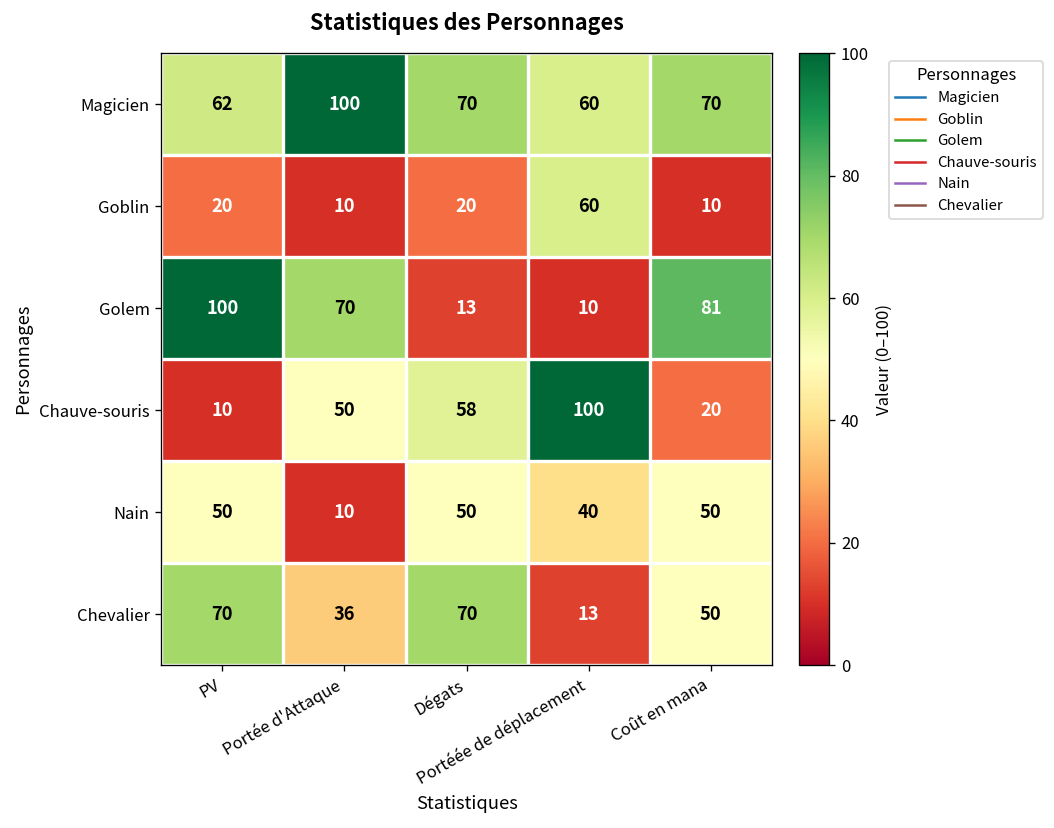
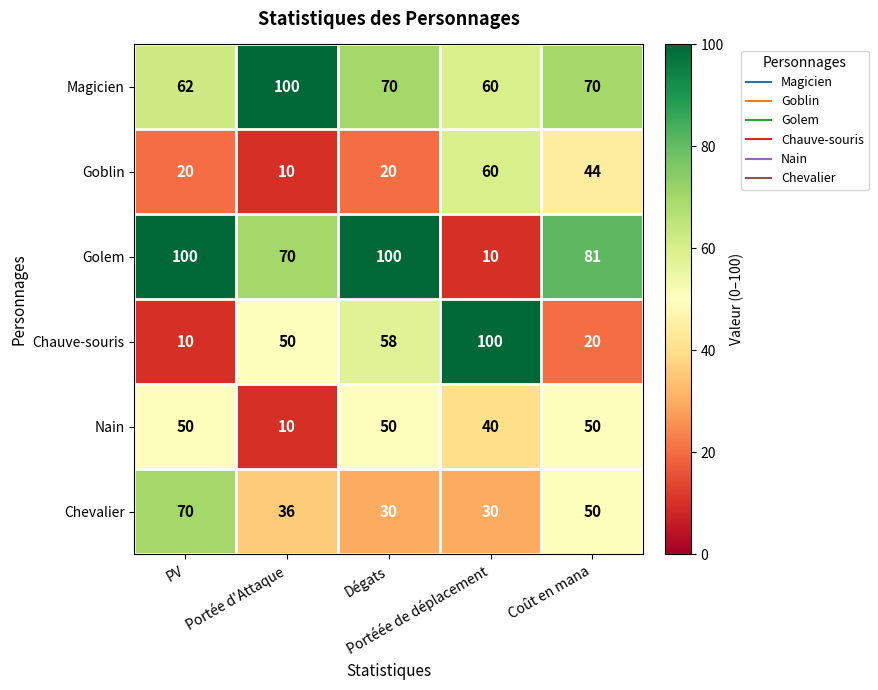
  {
    "Magicien": {
      "PV": 62,
      "Portée d'Attaque": 100,
      "Dégats": 70,
      "Portéée de déplacement": 60,
      "Coût en mana": 70
    },
    "Goblin": {
      "PV": 20,
      "Portée d'Attaque": 10,
      "Dégats": 20,
      "Portéée de déplacement": 60,
-     "Coût en mana": 10
+     "Coût en mana": 44
    },
    "Golem": {
      "PV": 100,
      "Portée d'Attaque": 70,
-     "Dégats": 13,
+     "Dégats": 100,
      "Portéée de déplacement": 10,
      "Coût en mana": 81
    },
    "Chauve-souris": {
      "PV": 10,
      "Portée d'Attaque": 50,
      "Dégats": 58,
      "Portéée de déplacement": 100,
      "Coût en mana": 20
    },
    "Nain": {
      "PV": 50,
      "Portée d'Attaque": 10,
      "Dégats": 50,
      "Portéée de déplacement": 40,
      "Coût en mana": 50
    },
    "Chevalier": {
      "PV": 70,
      "Portée d'Attaque": 36,
-     "Dégats": 70,
-     "Portéée de déplacement": 13,
+     "Dégats": 30,
+     "Portéée de déplacement": 30,
      "Coût en mana": 50
    }
  }
